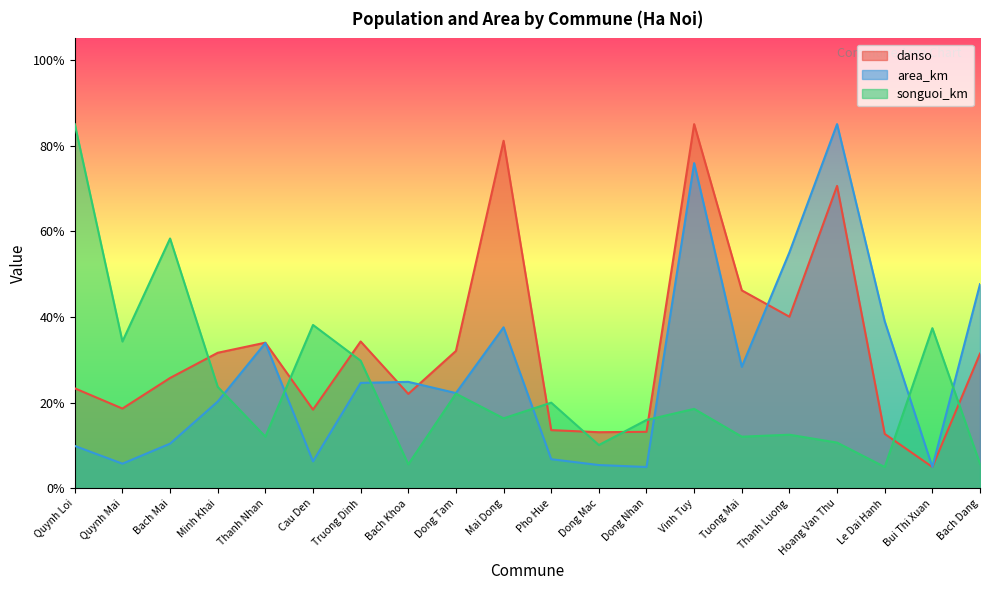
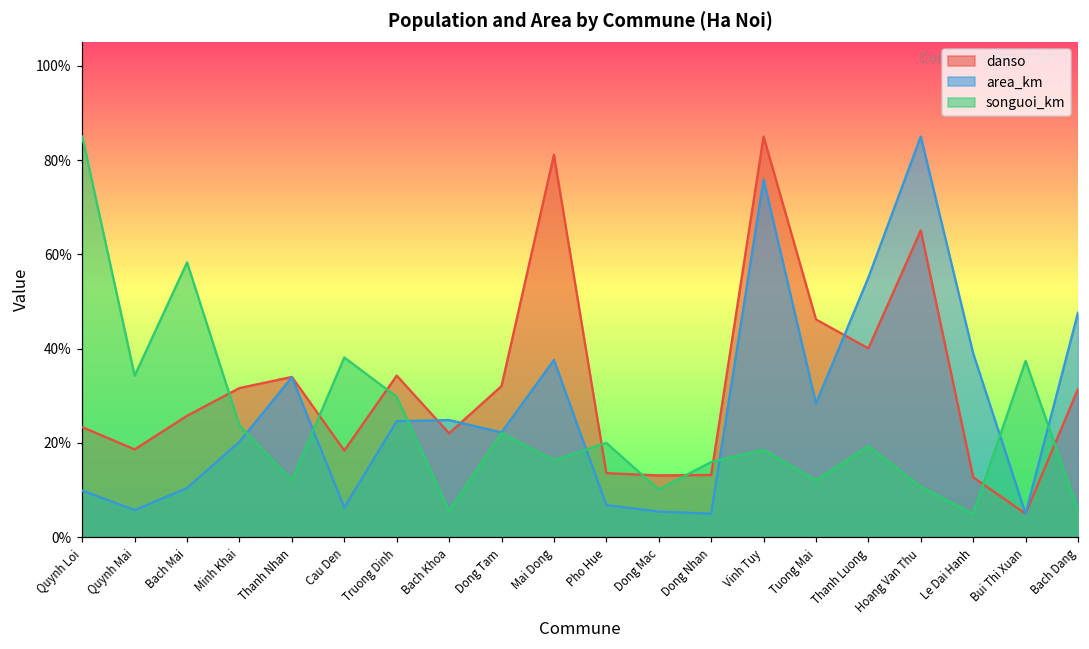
  {
    "danso": {
      "Quynh Loi": "23%",
      "Quynh Mai": "19%",
      "Bach Mai": "26%",
      "Minh Khai": "32%",
      "Cau Den": "18%",
      "Truong Dinh": "34%",
      "Bach Khoa": "22%",
      "Dong Tam": "32%",
      "Mai Dong": "81%",
      "Pho Hue": "14%",
      "Dong Mac": "13%",
      "Dong Nhan": "13%",
      "Vinh Tuy": "85%",
      "Tuong Mai": "46%",
      "Thanh Luong": "40%",
-     "Hoang Van Thu": "71%",
+     "Hoang Van Thu": "65%",
      "Le Dai Hanh": "13%",
      "Bach Dang": "31%"
    },
    "area_km": {
      "Quynh Loi": "10%",
      "Quynh Mai": "6%",
      "Bach Mai": "10%",
      "Minh Khai": "20%",
      "Cau Den": "6%",
      "Truong Dinh": "25%",
      "Bach Khoa": "25%",
      "Mai Dong": "38%",
      "Pho Hue": "7%",
      "Dong Mac": "5%",
      "Dong Nhan": "5%",
      "Vinh Tuy": "76%",
      "Tuong Mai": "28%",
      "Thanh Luong": "55%",
      "Hoang Van Thu": "85%",
      "Le Dai Hanh": "39%",
      "Bach Dang": "48%"
    },
    "songuoi_km": {
      "Quynh Loi": "85%",
      "Quynh Mai": "34%",
      "Bach Mai": "58%",
      "Minh Khai": "24%",
      "Thanh Nhan": "12%",
      "Cau Den": "38%",
      "Truong Dinh": "30%",
      "Bach Khoa": "6%",
      "Mai Dong": "16%",
      "Pho Hue": "20%",
      "Dong Mac": "10%",
      "Dong Nhan": "16%",
      "Vinh Tuy": "19%",
      "Tuong Mai": "12%",
-     "Thanh Luong": "13%",
+     "Thanh Luong": "19%",
      "Hoang Van Thu": "11%",
      "Le Dai Hanh": "5%",
      "Bui Thi Xuan": "37%",
      "Bach Dang": "6%"
    }
  }
